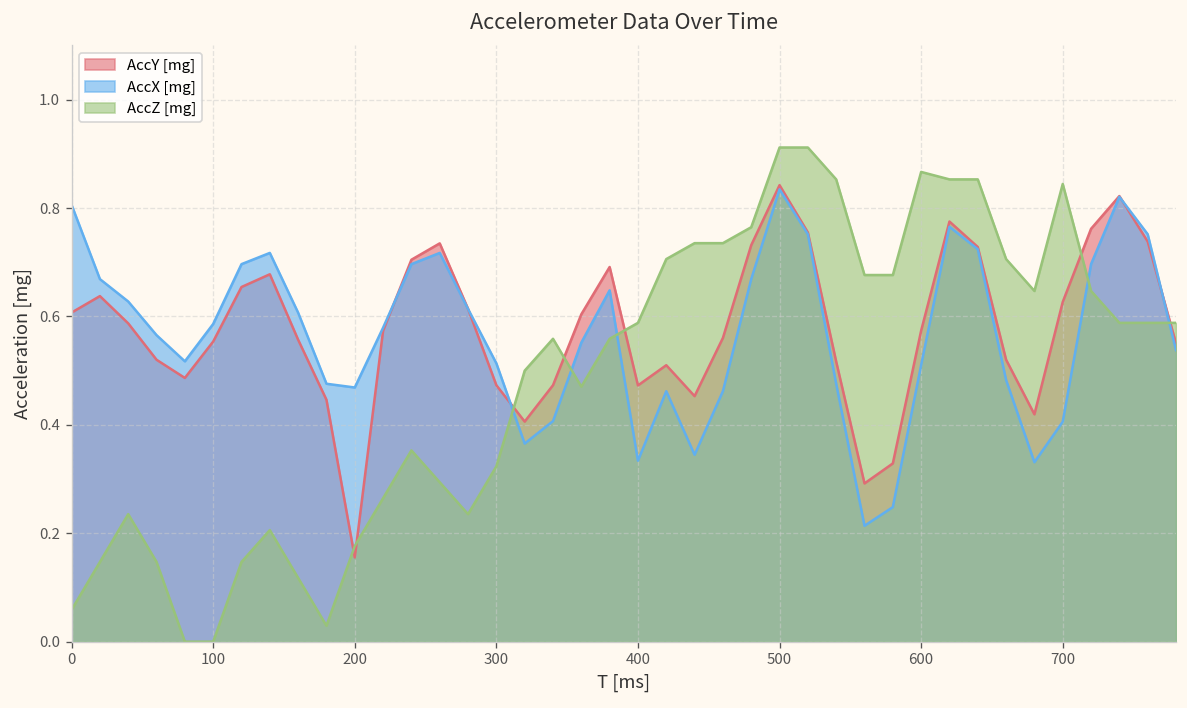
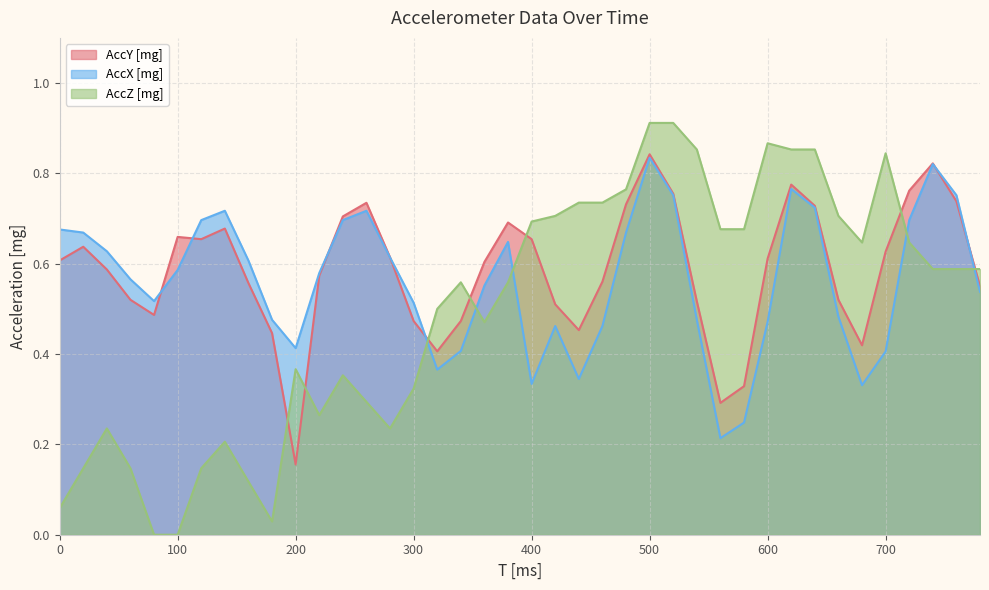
  {
    "AccY [mg]": {
      "0": 0.61,
-     "100": 0.55,
+     "100": 0.66,
      "200": 0.16,
      "300": 0.47,
-     "400": 0.47,
+     "400": 0.65,
      "500": 0.84,
-     "600": 0.57,
+     "600": 0.61,
      "700": 0.63
    },
    "AccX [mg]": {
-     "0": 0.81,
+     "0": 0.68,
      "100": 0.59,
-     "200": 0.47,
+     "200": 0.41,
      "300": 0.51,
      "400": 0.33,
      "500": 0.83,
-     "600": 0.51,
+     "600": 0.47,
      "700": 0.41
    },
    "AccZ [mg]": {
      "0": 0.06,
      "100": 0.00,
-     "200": 0.18,
+     "200": 0.37,
      "300": 0.32,
-     "400": 0.59,
+     "400": 0.69,
      "500": 0.91,
      "600": 0.87,
      "700": 0.84
    }
  }
